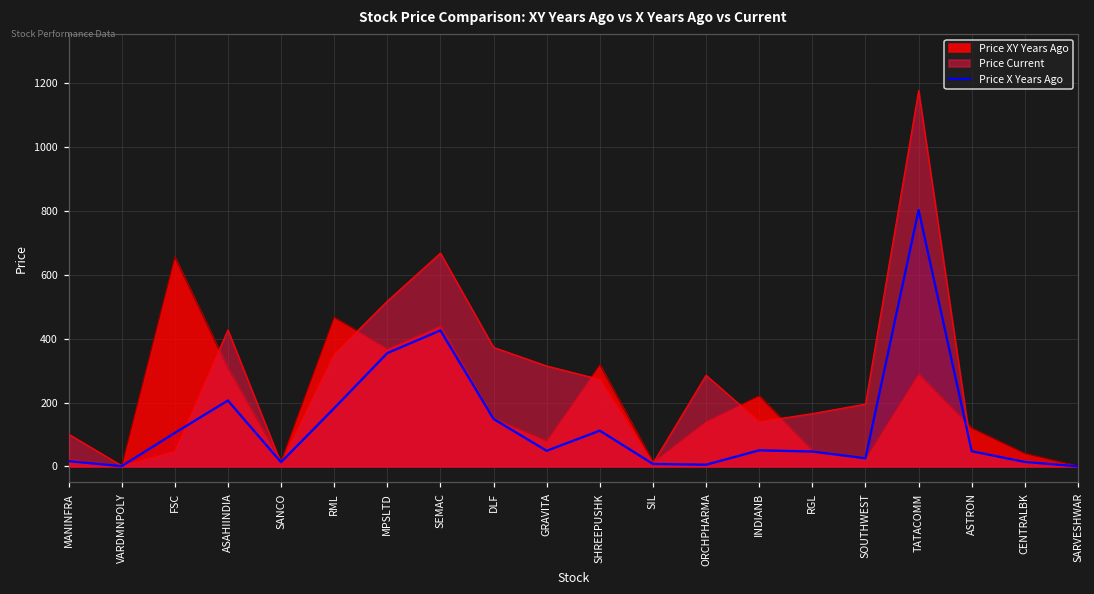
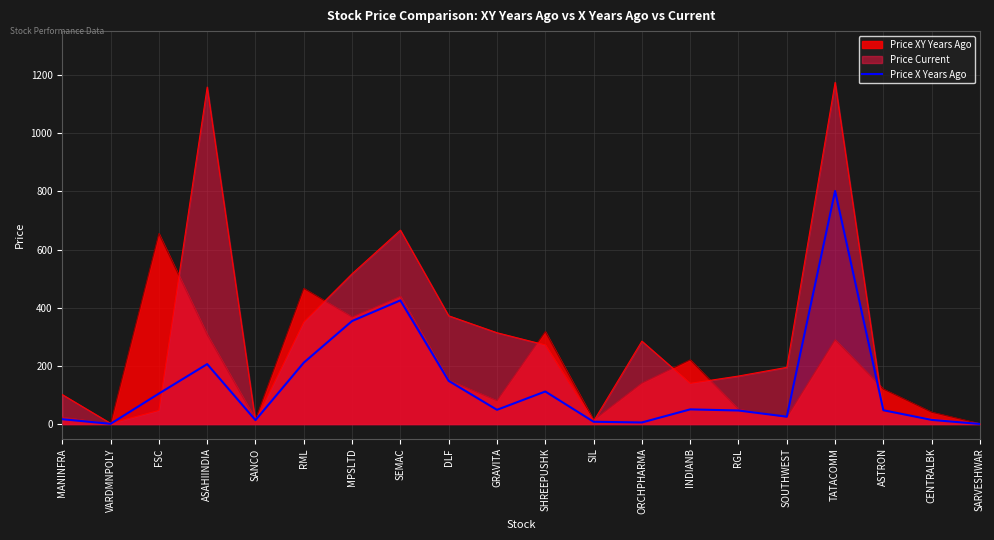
  {
    "Price XY Years Ago": {
      "FSC": 660,
      "ASAHIINDIA": 310,
      "RML": 470,
      "MPSLTD": 370,
      "SEMAC": 440,
      "GRAVITA": 80,
      "SHREEPUSHK": 320,
      "ORCHPHARMA": 140,
      "INDIANB": 220,
      "TATACOMM": 290,
      "ASTRON": 120,
      "CENTRALBK": 40
    },
    "Price Current": {
      "MANINFRA": 100,
      "FSC": 50,
-     "ASAHIINDIA": 430,
+     "ASAHIINDIA": 1160,
      "RML": 350,
      "MPSLTD": 520,
      "SEMAC": 670,
      "DLF": 370,
      "GRAVITA": 310,
      "SHREEPUSHK": 270,
      "ORCHPHARMA": 290,
      "INDIANB": 140,
      "RGL": 170,
      "SOUTHWEST": 200,
      "TATACOMM": 1180
    },
    "Price X Years Ago": {
      "FSC": 100,
      "ASAHIINDIA": 210,
-     "RML": 180,
+     "RML": 210,
      "MPSLTD": 350,
      "SEMAC": 430,
      "GRAVITA": 50,
      "SHREEPUSHK": 110,
      "ORCHPHARMA": 10,
      "INDIANB": 50,
      "TATACOMM": 800
    }
  }
